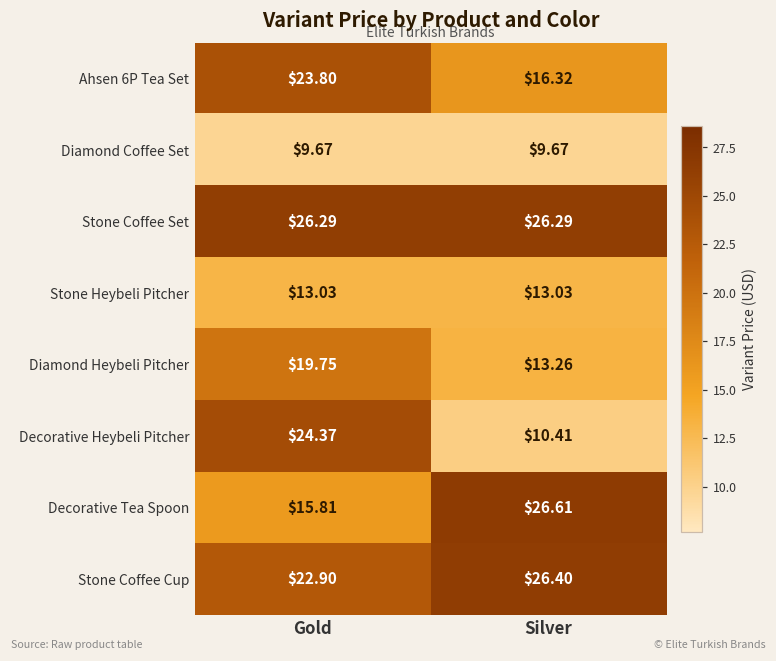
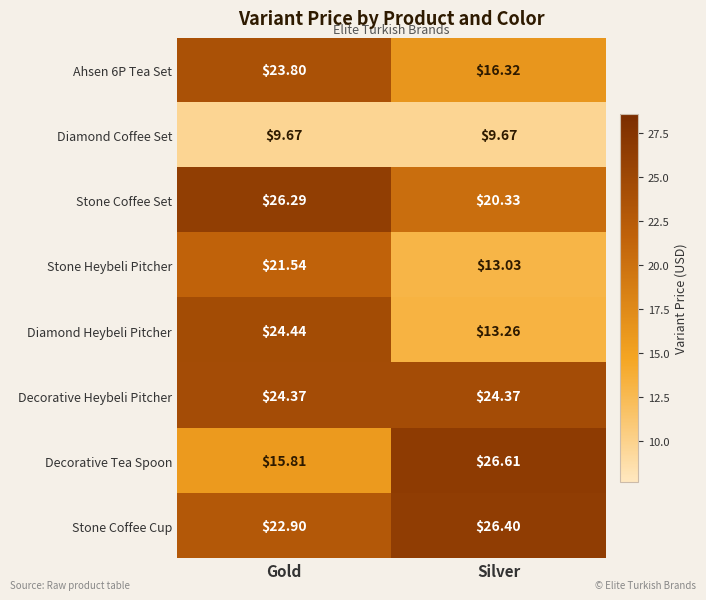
  {
    "Ahsen 6P Tea Set": {
      "Gold": "$23.80",
      "Silver": "$16.32"
    },
    "Diamond Coffee Set": {
      "Gold": "$9.67",
      "Silver": "$9.67"
    },
    "Stone Coffee Set": {
      "Gold": "$26.29",
-     "Silver": "$26.29"
+     "Silver": "$20.33"
    },
    "Stone Heybeli Pitcher": {
-     "Gold": "$13.03",
+     "Gold": "$21.54",
      "Silver": "$13.03"
    },
    "Diamond Heybeli Pitcher": {
-     "Gold": "$19.75",
+     "Gold": "$24.44",
      "Silver": "$13.26"
    },
    "Decorative Heybeli Pitcher": {
      "Gold": "$24.37",
-     "Silver": "$10.41"
+     "Silver": "$24.37"
    },
    "Decorative Tea Spoon": {
      "Gold": "$15.81",
      "Silver": "$26.61"
    },
    "Stone Coffee Cup": {
      "Gold": "$22.90",
      "Silver": "$26.40"
    }
  }
